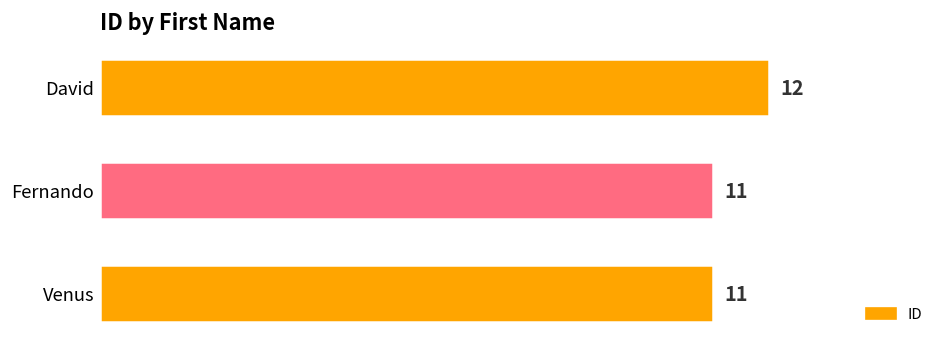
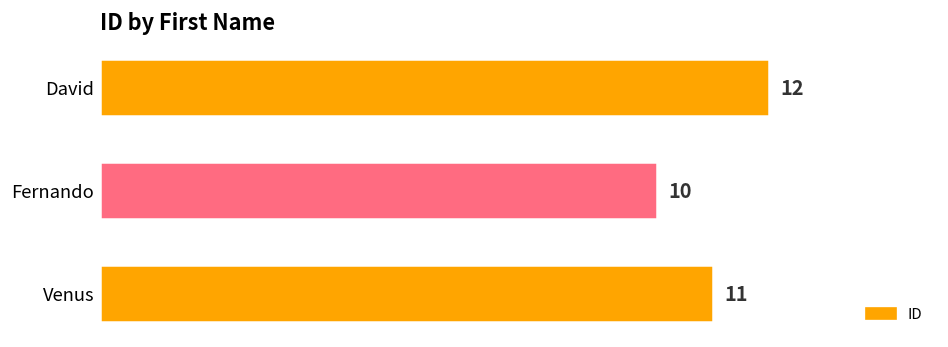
  {
    "David": 12,
-   "Fernando": 11,
+   "Fernando": 10,
    "Venus": 11
  }
